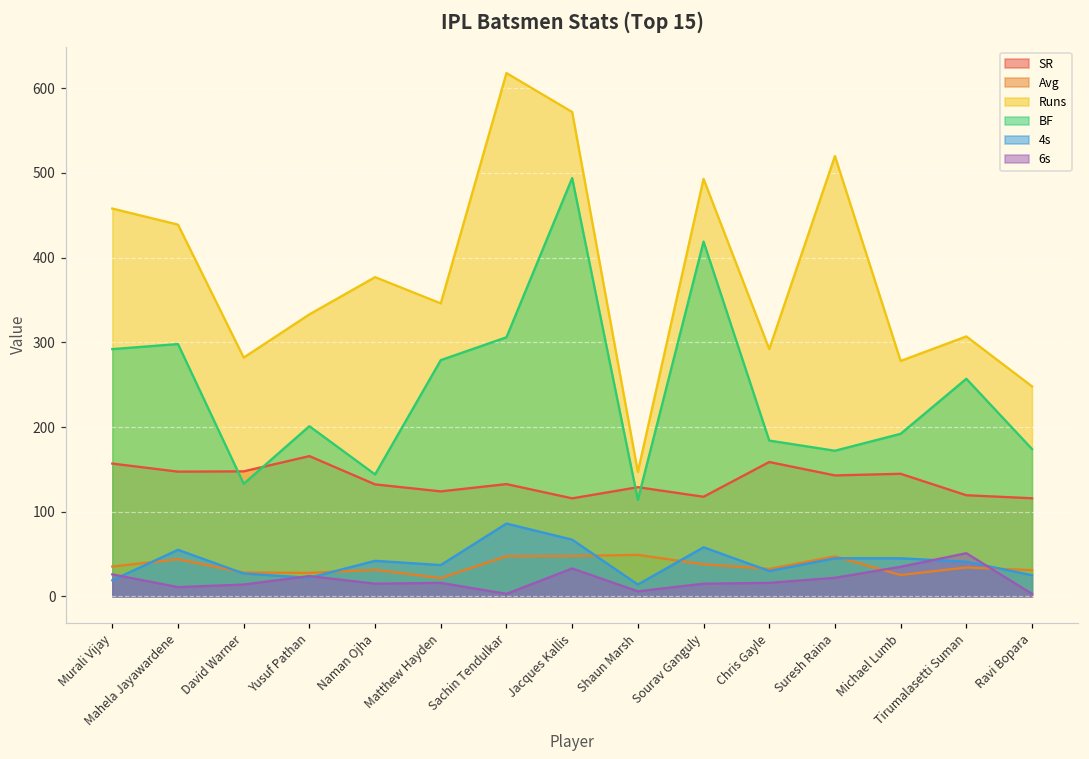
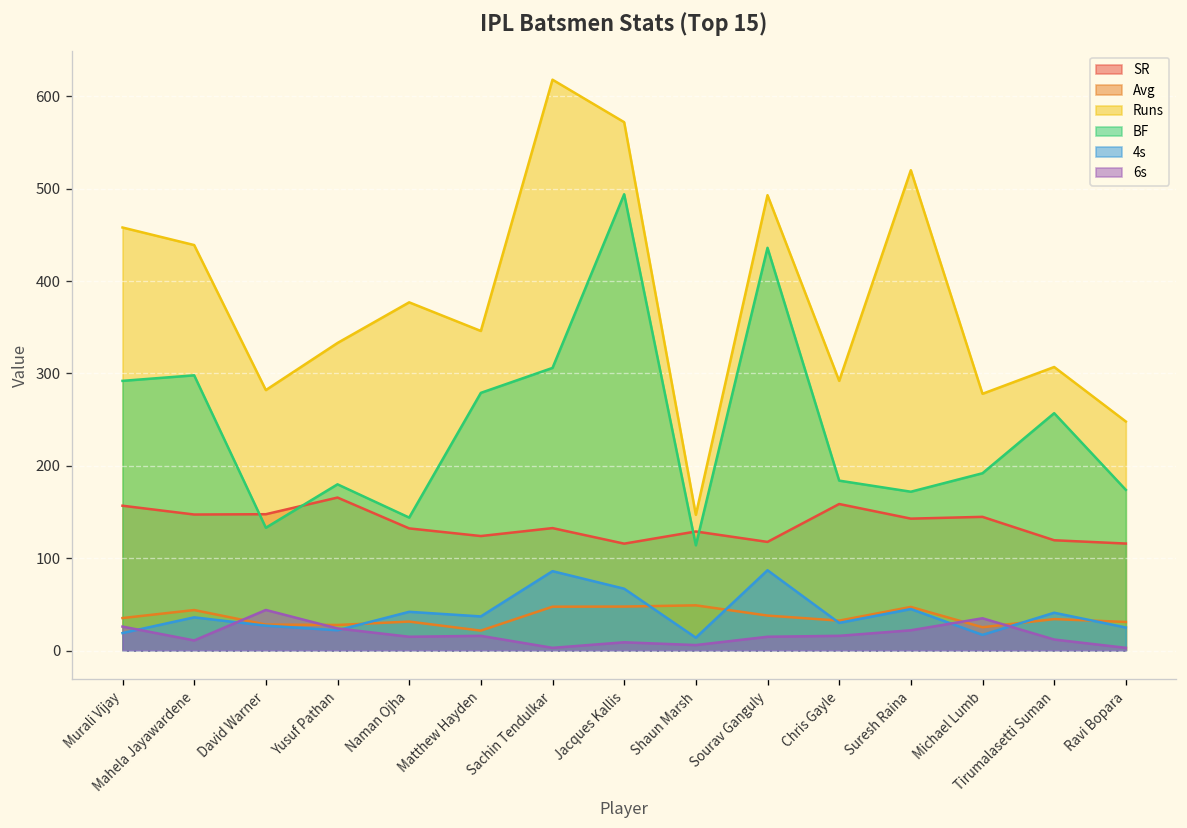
  {
    "BF": {
      "Murali Vijay": 290,
      "Mahela Jayawardene": 300,
      "David Warner": 130,
-     "Yusuf Pathan": 200,
+     "Yusuf Pathan": 180,
      "Naman Ojha": 140,
      "Matthew Hayden": 280,
      "Sachin Tendulkar": 310,
      "Jacques Kallis": 490,
      "Shaun Marsh": 110,
-     "Sourav Ganguly": 420,
+     "Sourav Ganguly": 440,
      "Chris Gayle": 180,
      "Suresh Raina": 170,
      "Michael Lumb": 190,
      "Tirumalasetti Suman": 260,
      "Ravi Bopara": 170
    },
    "4s": {
      "Murali Vijay": 20,
-     "Mahela Jayawardene": 60,
+     "Mahela Jayawardene": 40,
      "Naman Ojha": 40,
      "Matthew Hayden": 40,
      "Sachin Tendulkar": 90,
      "Jacques Kallis": 70,
      "Shaun Marsh": 10,
-     "Sourav Ganguly": 60,
-     "Michael Lumb": 50,
+     "Sourav Ganguly": 90,
+     "Michael Lumb": 20,
      "Tirumalasetti Suman": 40,
      "Ravi Bopara": 30
    },
    "6s": {
      "Murali Vijay": 30,
      "Mahela Jayawardene": 10,
-     "David Warner": 10,
+     "David Warner": 40,
      "Naman Ojha": 20,
      "Matthew Hayden": 20,
      "Sachin Tendulkar": 0,
-     "Jacques Kallis": 30,
+     "Jacques Kallis": 10,
      "Shaun Marsh": 10,
      "Sourav Ganguly": 20,
      "Chris Gayle": 20,
      "Suresh Raina": 20,
      "Michael Lumb": 40,
-     "Tirumalasetti Suman": 50,
+     "Tirumalasetti Suman": 10,
      "Ravi Bopara": 0
    }
  }
